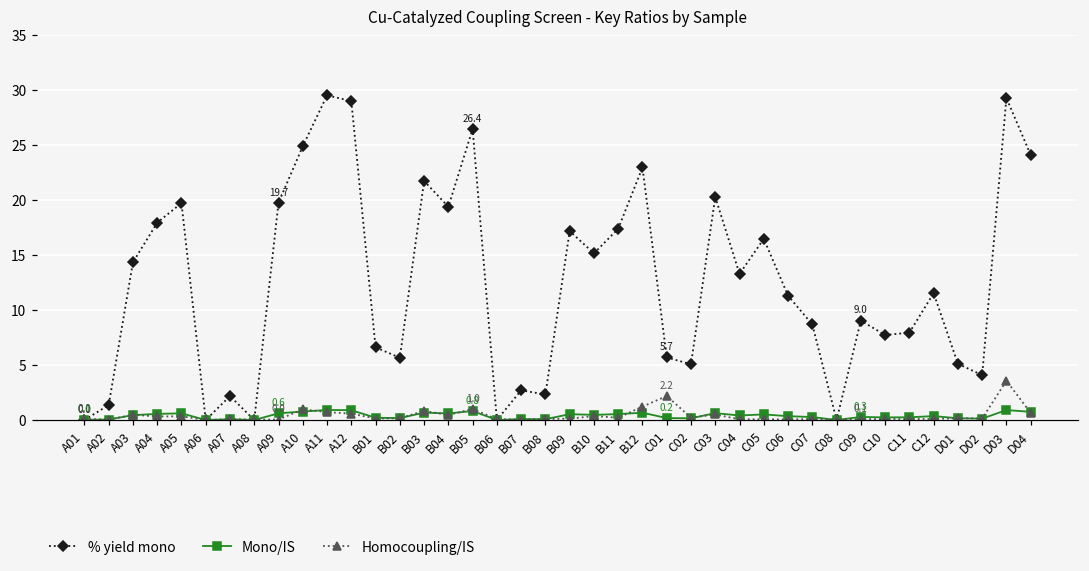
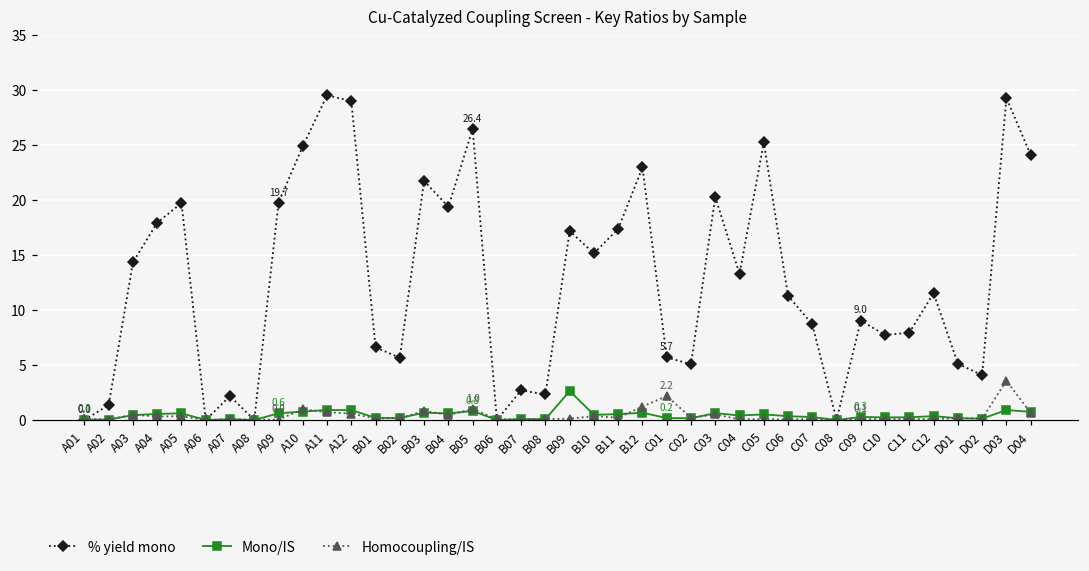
  {
    "% yield mono": {
      "A02": 1.4,
      "A03": 14.3,
      "A04": 17.9,
      "A05": 19.7,
      "A07": 2.2,
      "A10": 24.9,
      "A11": 29.5,
      "A12": 29.0,
      "B01": 6.6,
      "B02": 5.7,
      "B03": 21.7,
      "B04": 19.4,
      "B07": 2.7,
      "B08": 2.3,
      "B09": 17.2,
      "B10": 15.1,
      "B11": 17.4,
      "B12": 23.0,
      "C02": 5.1,
      "C03": 20.3,
      "C04": 13.3,
-     "C05": 16.5,
+     "C05": 25.2,
      "C06": 11.3,
      "C07": 8.7,
      "C10": 7.7,
      "C11": 7.9,
      "C12": 11.5,
      "D01": 5.1,
      "D02": 4.1,
      "D03": 29.3,
      "D04": 24.1
    },
    "Mono/IS": {
      "A05": 0.6,
      "A12": 0.9,
-     "B09": 0.5,
+     "B09": 2.6,
      "B11": 0.5,
      "B12": 0.7,
      "C04": 0.4,
      "C05": 0.5,
      "C06": 0.3,
      "C12": 0.4,
      "D03": 0.9
    },
    "Homocoupling/IS": {
      "C01": 2.2
    }
  }
